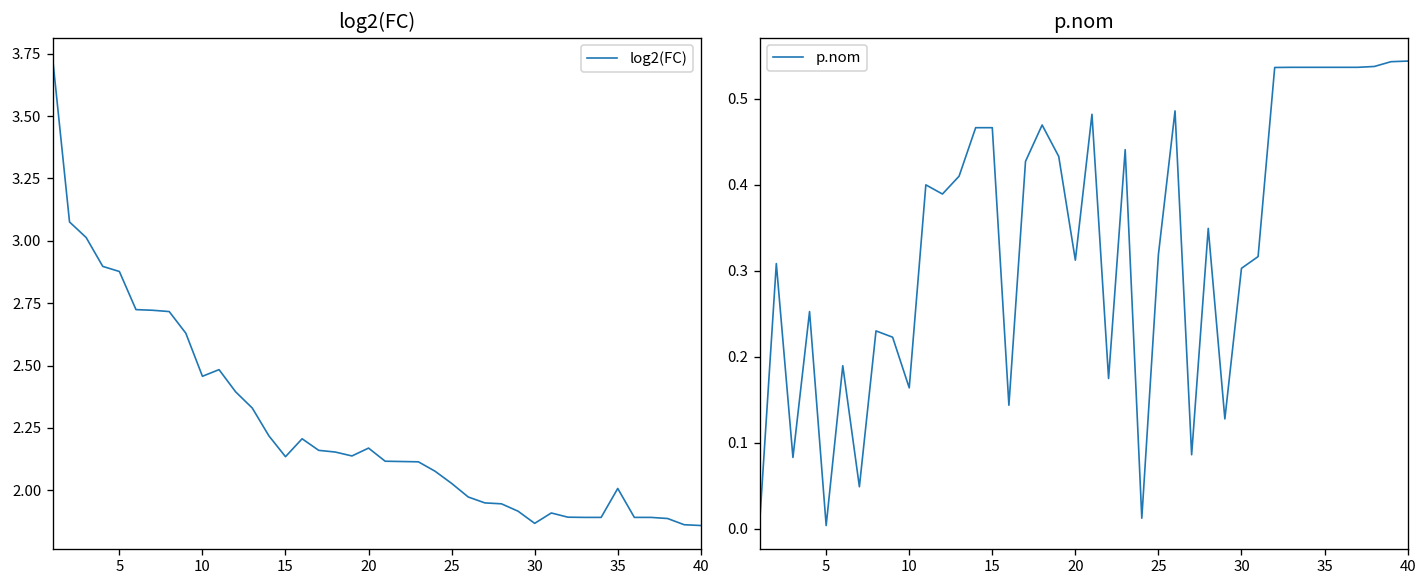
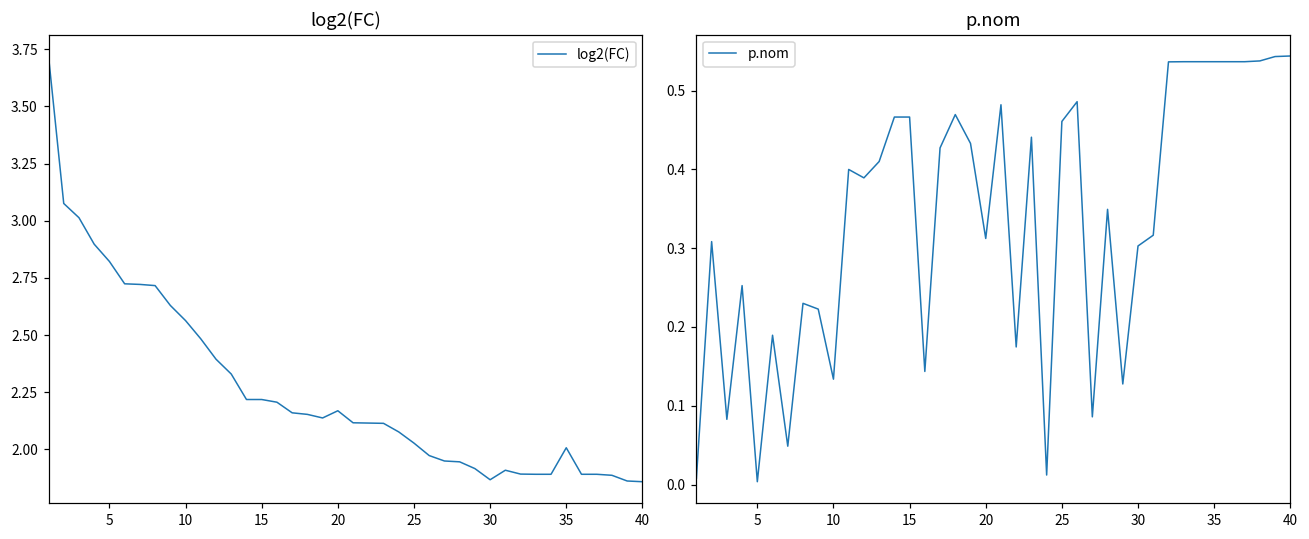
  {
    "log2(FC)": {
-     "5": 2.88,
-     "10": 2.46,
-     "15": 2.13,
+     "5": 2.82,
+     "10": 2.56,
+     "15": 2.22,
      "20": 2.17,
      "25": 2.03,
      "30": 1.87,
      "35": 2.01,
      "40": 1.86
    },
    "p.nom": {
      "5": 0.00,
-     "10": 0.16,
+     "10": 0.13,
      "15": 0.47,
      "20": 0.31,
-     "25": 0.32,
+     "25": 0.46,
      "30": 0.30,
      "35": 0.54,
      "40": 0.54
    }
  }
